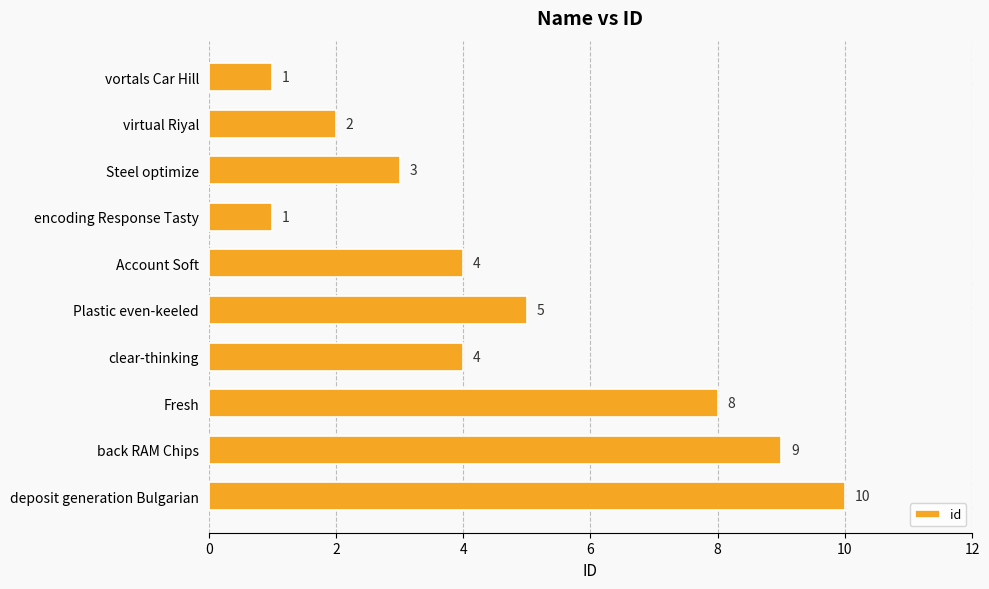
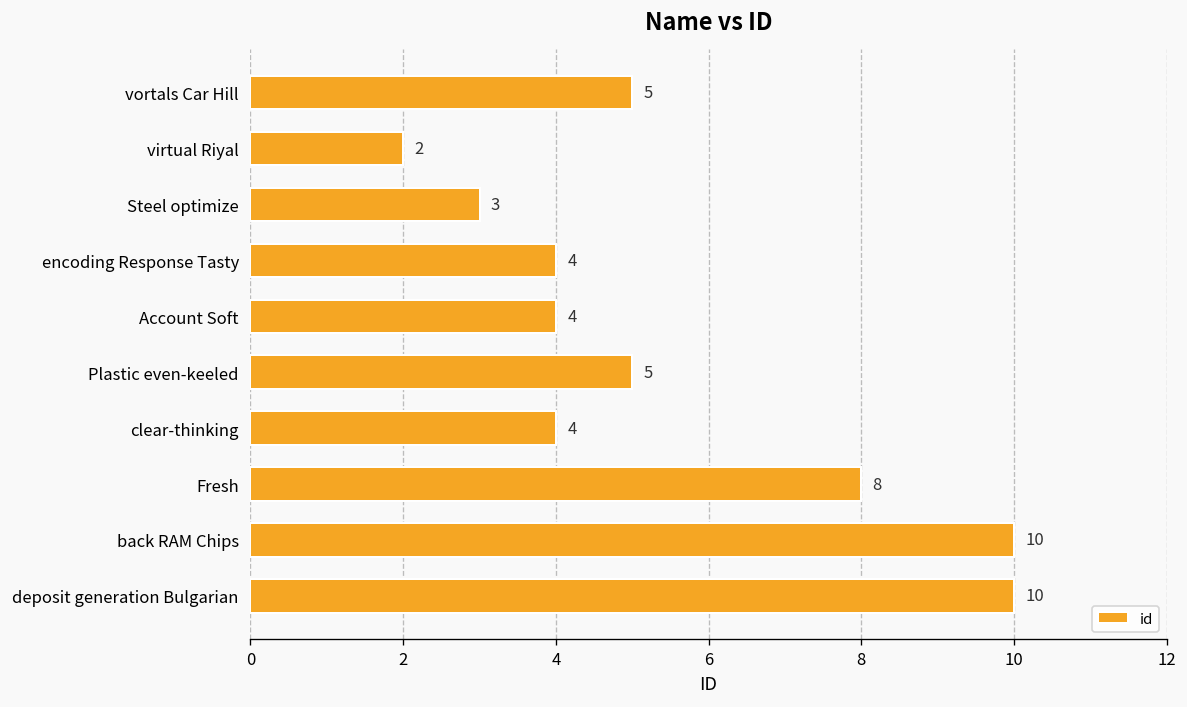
  {
-   "vortals Car Hill": 1,
+   "vortals Car Hill": 5,
    "virtual Riyal": 2,
    "Steel optimize": 3,
-   "encoding Response Tasty": 1,
+   "encoding Response Tasty": 4,
    "Account Soft": 4,
    "Plastic even-keeled": 5,
    "clear-thinking": 4,
    "Fresh": 8,
-   "back RAM Chips": 9,
+   "back RAM Chips": 10,
    "deposit generation Bulgarian": 10
  }
